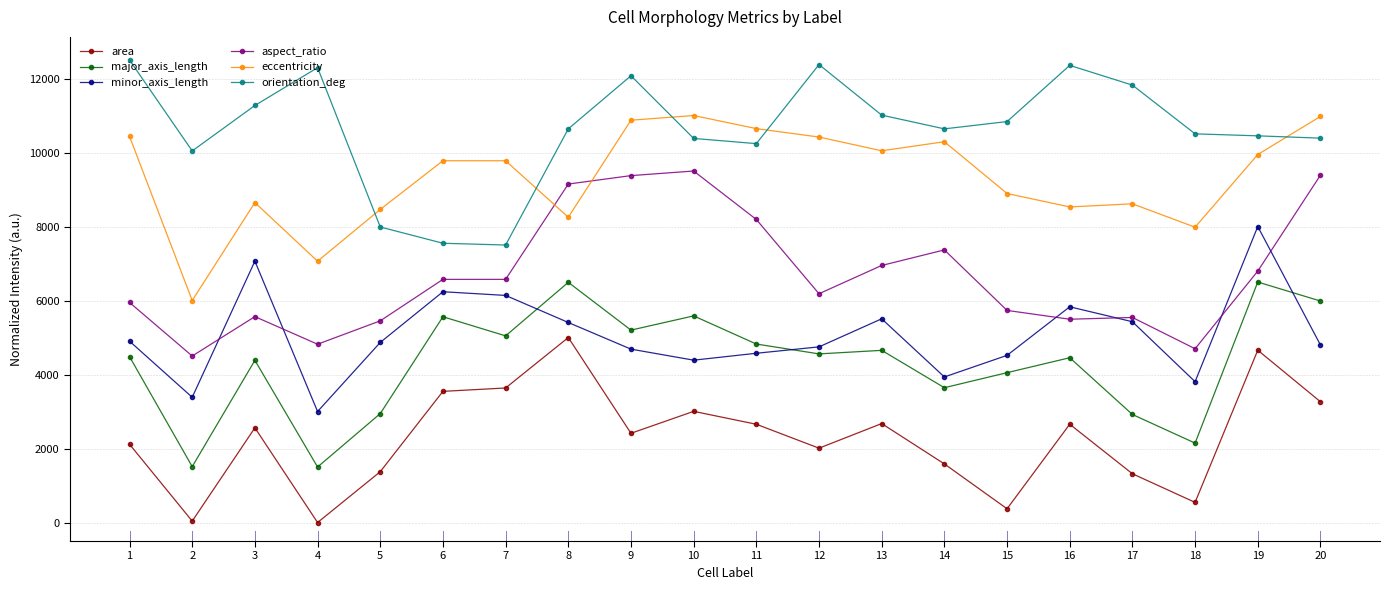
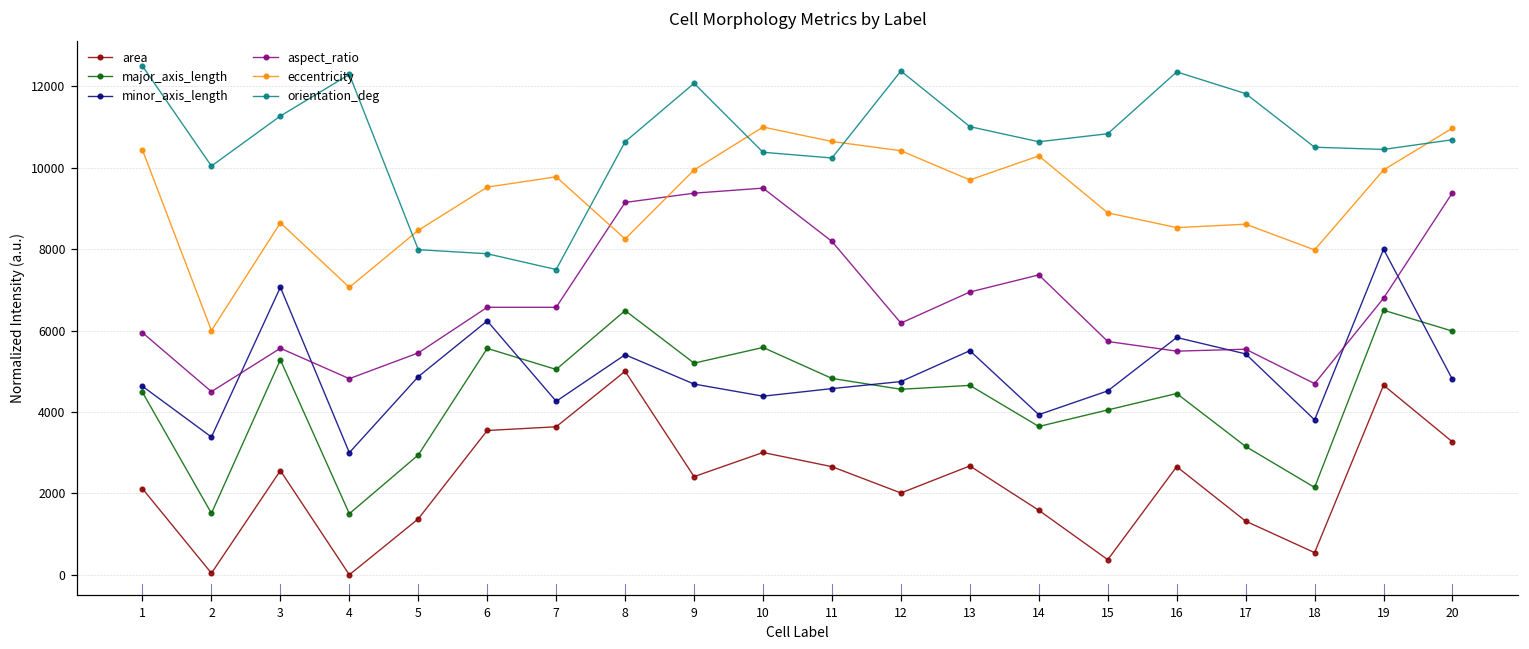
  {
    "area": {
      "1": 2100,
      "2": 0,
      "3": 2600,
      "4": 0,
      "5": 1400,
      "6": 3500,
      "7": 3600,
      "8": 5000,
      "9": 2400,
      "10": 3000,
      "11": 2700,
      "12": 2000,
      "13": 2700,
      "14": 1600,
      "15": 400,
      "16": 2700,
      "17": 1300,
      "18": 500,
      "19": 4700,
      "20": 3300
    },
    "major_axis_length": {
      "1": 4500,
      "2": 1500,
-     "3": 4400,
+     "3": 5300,
      "4": 1500,
      "5": 2900,
      "6": 5600,
      "7": 5000,
      "8": 6500,
      "9": 5200,
      "10": 5600,
      "11": 4800,
      "12": 4600,
      "13": 4700,
      "14": 3600,
      "15": 4100,
      "16": 4500,
-     "17": 2900,
+     "17": 3200,
      "18": 2100,
      "19": 6500,
      "20": 6000
    },
    "minor_axis_length": {
-     "1": 4900,
+     "1": 4600,
      "2": 3400,
      "3": 7100,
      "4": 3000,
      "5": 4900,
      "6": 6200,
-     "7": 6100,
+     "7": 4300,
      "8": 5400,
      "9": 4700,
      "10": 4400,
      "11": 4600,
      "12": 4700,
      "13": 5500,
      "14": 3900,
      "15": 4500,
      "16": 5800,
      "17": 5400,
      "18": 3800,
      "19": 8000,
      "20": 4800
    },
    "aspect_ratio": {
      "1": 5900,
      "2": 4500,
      "3": 5600,
      "4": 4800,
      "5": 5500,
      "6": 6600,
      "7": 6600,
      "8": 9100,
      "9": 9400,
      "10": 9500,
      "11": 8200,
      "12": 6200,
      "13": 6900,
      "14": 7400,
      "15": 5700,
      "16": 5500,
      "17": 5500,
      "18": 4700,
      "19": 6800,
      "20": 9400
    },
    "eccentricity": {
      "1": 10400,
      "2": 6000,
      "3": 8600,
      "4": 7100,
      "5": 8500,
-     "6": 9800,
+     "6": 9500,
      "7": 9800,
      "8": 8300,
-     "9": 10900,
+     "9": 9900,
      "10": 11000,
      "11": 10600,
      "12": 10400,
-     "13": 10000,
+     "13": 9700,
      "14": 10300,
      "15": 8900,
      "16": 8500,
      "17": 8600,
      "18": 8000,
      "19": 9900,
      "20": 11000
    },
    "orientation_deg": {
      "1": 12500,
      "2": 10000,
      "3": 11300,
      "4": 12300,
      "5": 8000,
-     "6": 7500,
+     "6": 7900,
      "7": 7500,
      "8": 10600,
      "9": 12100,
      "10": 10400,
      "11": 10200,
      "12": 12400,
      "13": 11000,
      "14": 10600,
      "15": 10800,
      "16": 12400,
      "17": 11800,
      "18": 10500,
      "19": 10500,
-     "20": 10400
+     "20": 10700
    }
  }
